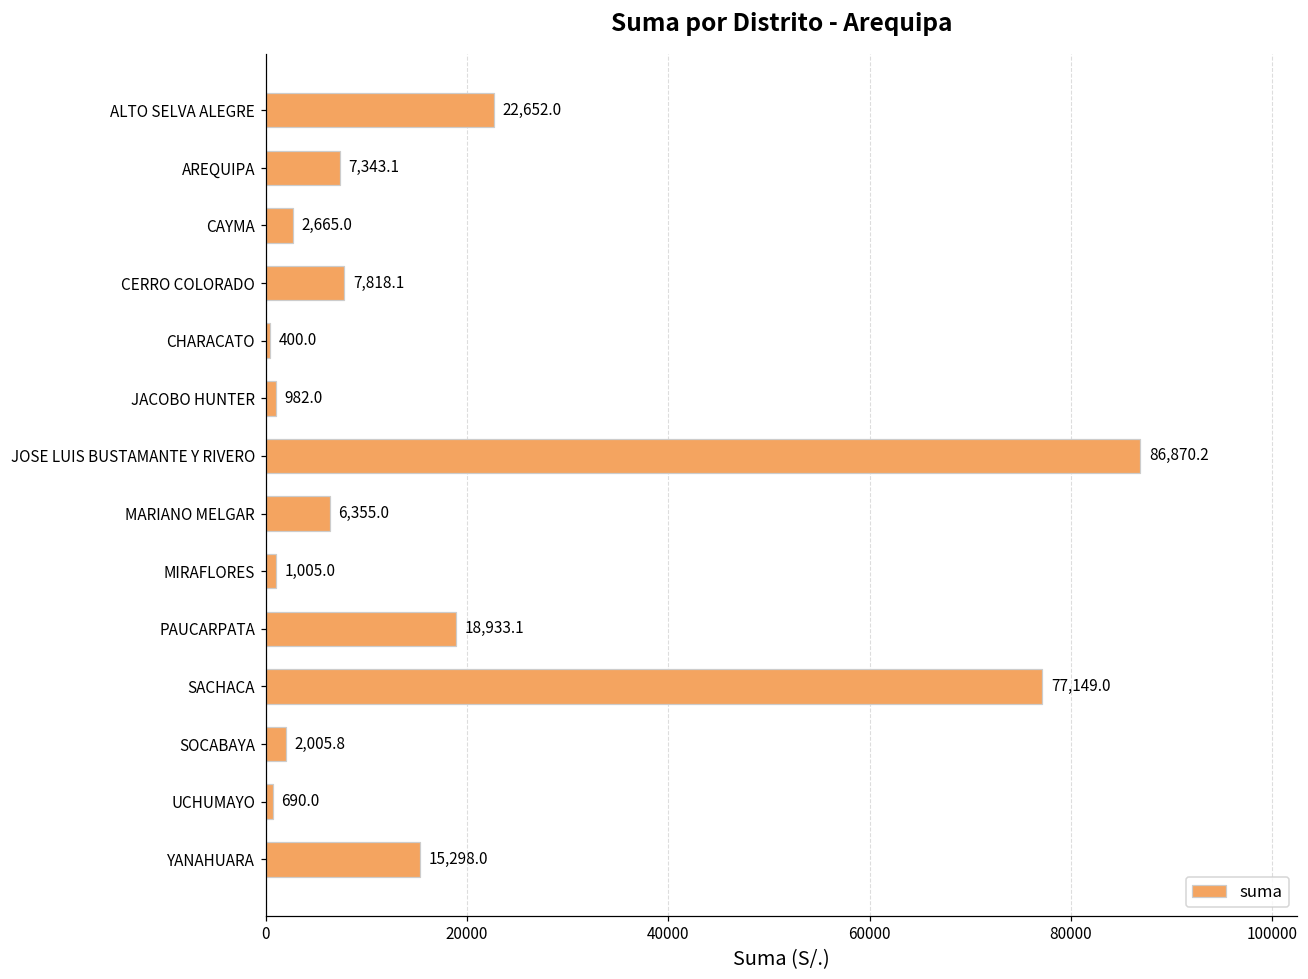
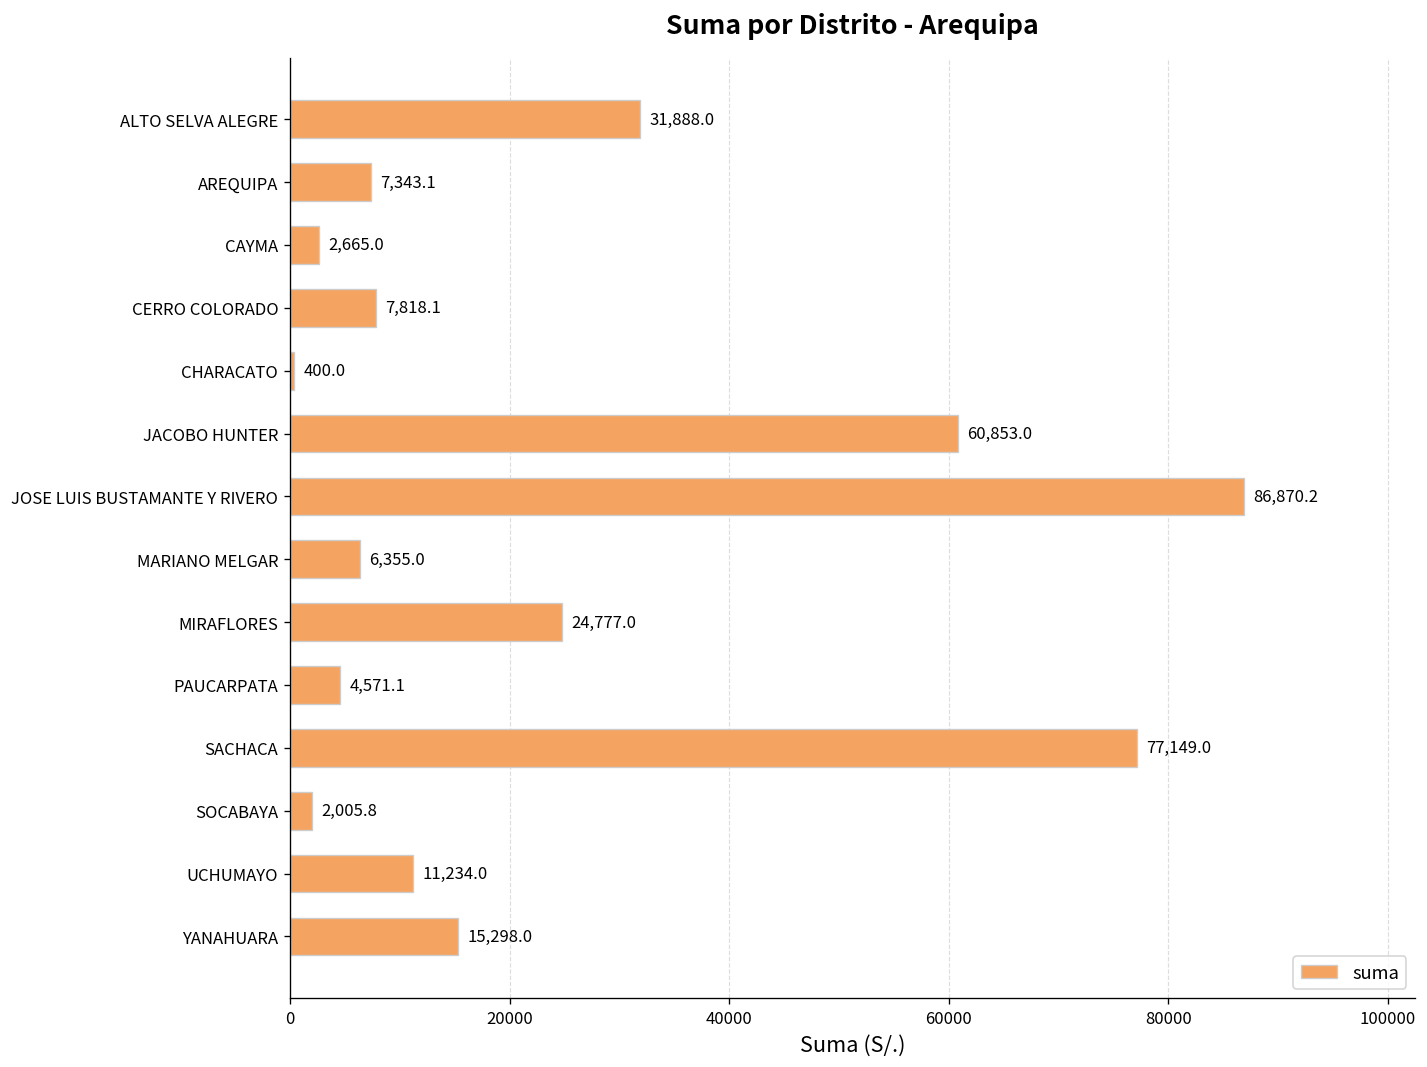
  {
-   "ALTO SELVA ALEGRE": "22,652.0",
+   "ALTO SELVA ALEGRE": "31,888.0",
    "AREQUIPA": "7,343.1",
    "CAYMA": "2,665.0",
    "CERRO COLORADO": "7,818.1",
    "CHARACATO": "400.0",
-   "JACOBO HUNTER": "982.0",
+   "JACOBO HUNTER": "60,853.0",
    "JOSE LUIS BUSTAMANTE Y RIVERO": "86,870.2",
    "MARIANO MELGAR": "6,355.0",
-   "MIRAFLORES": "1,005.0",
-   "PAUCARPATA": "18,933.1",
+   "MIRAFLORES": "24,777.0",
+   "PAUCARPATA": "4,571.1",
    "SACHACA": "77,149.0",
    "SOCABAYA": "2,005.8",
-   "UCHUMAYO": "690.0",
+   "UCHUMAYO": "11,234.0",
    "YANAHUARA": "15,298.0"
  }
